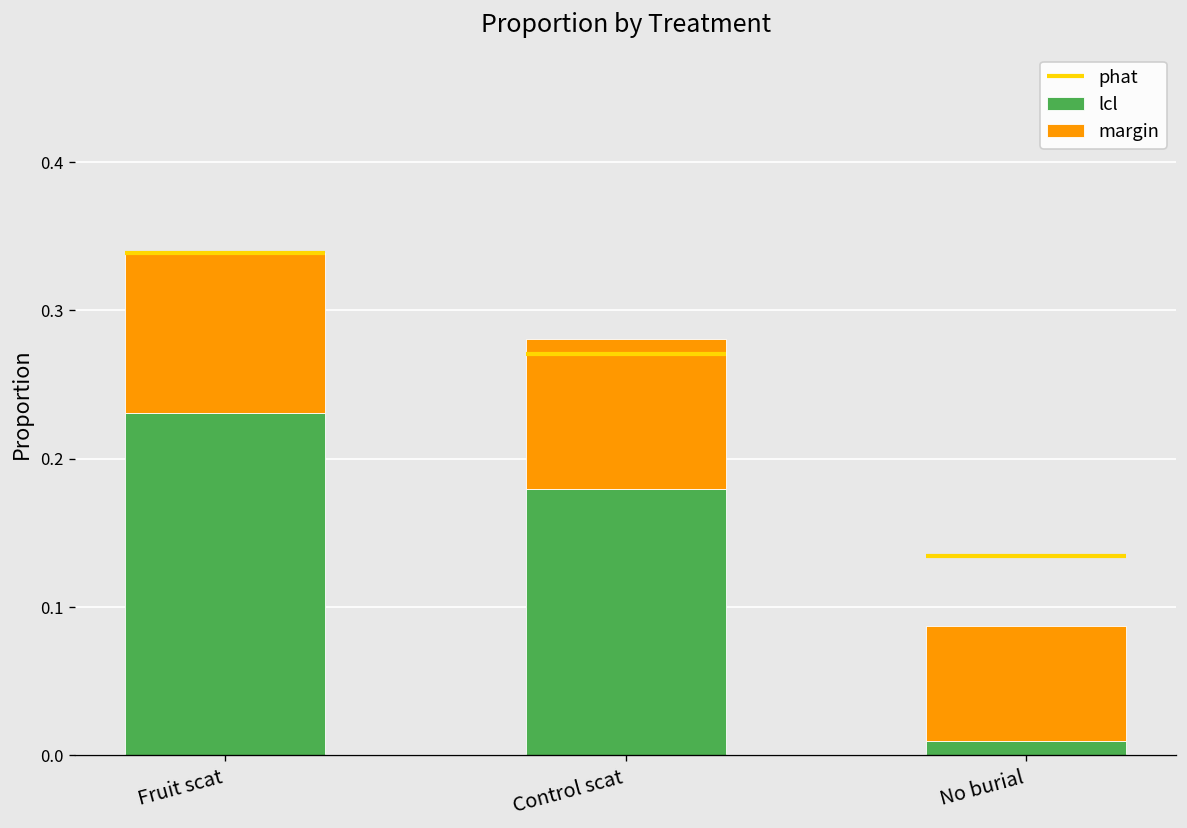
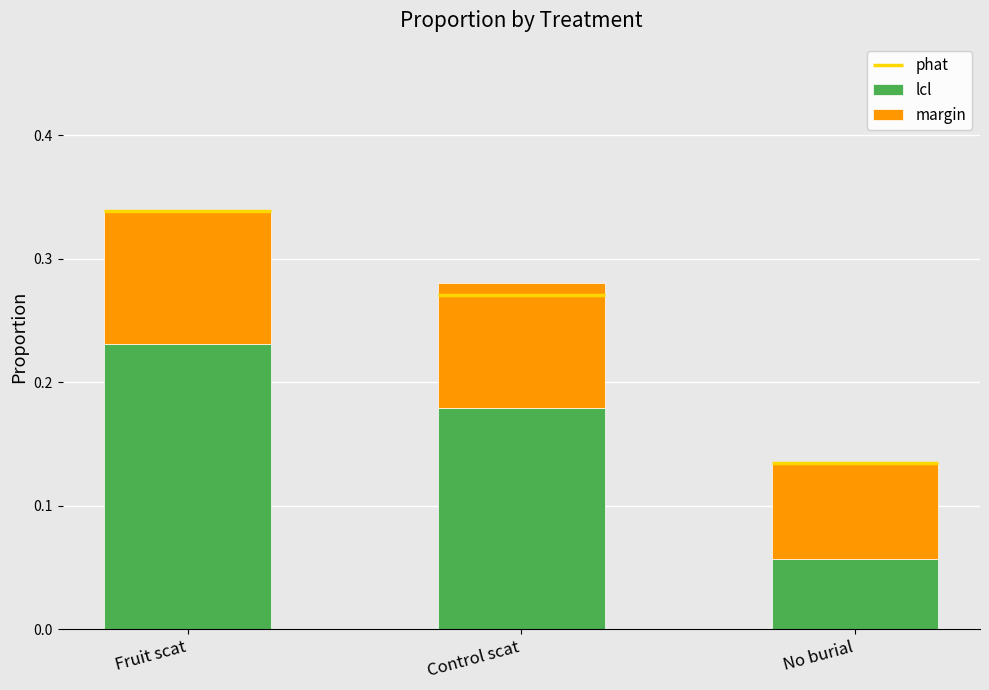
  {
    "lcl": {
      "Fruit scat": 0.231,
      "Control scat": 0.180,
-     "No burial": 0.010
+     "No burial": 0.057
    },
    "margin": {
      "Fruit scat": 0.108,
      "Control scat": 0.101,
      "No burial": 0.078
    }
  }
